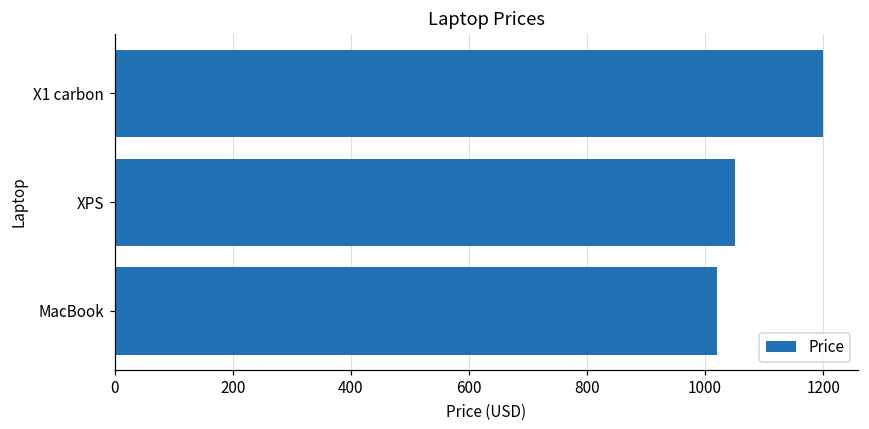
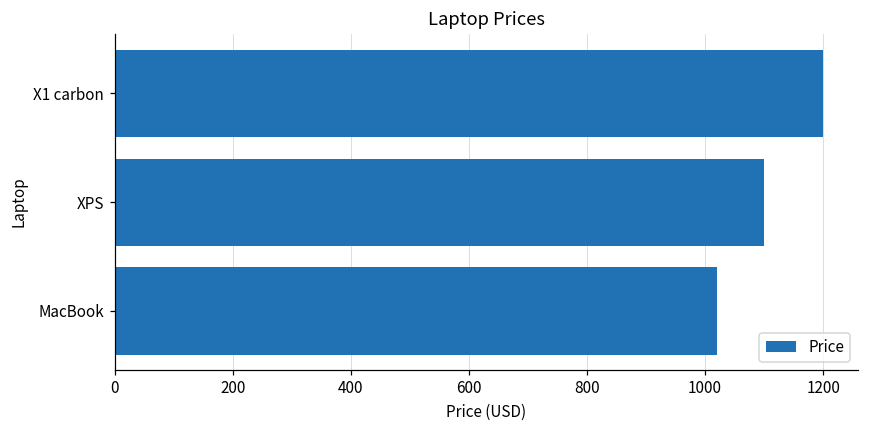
  {
    "X1 carbon": 1200,
-   "XPS": 1050,
+   "XPS": 1100,
    "MacBook": 1020
  }
